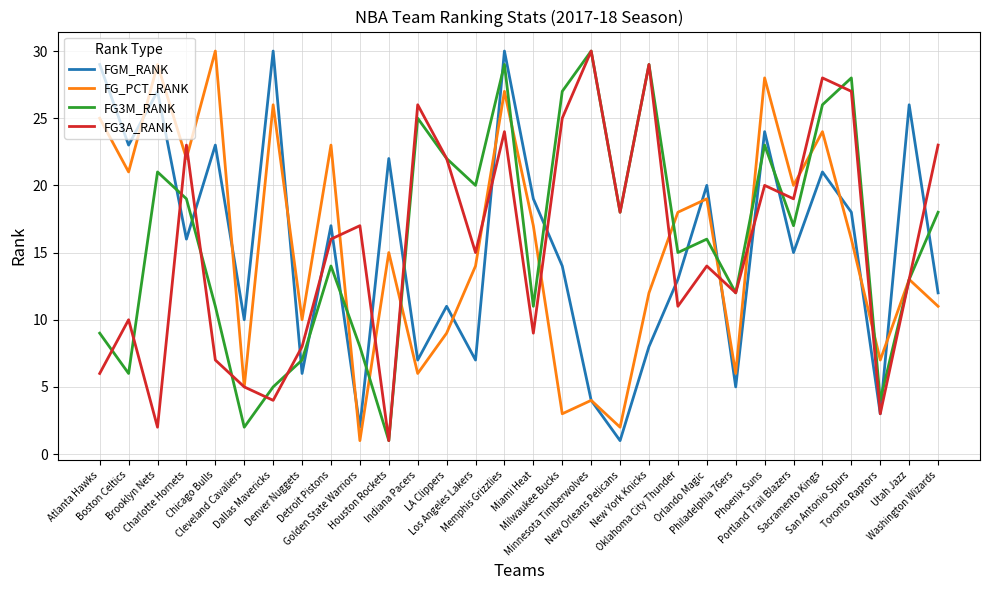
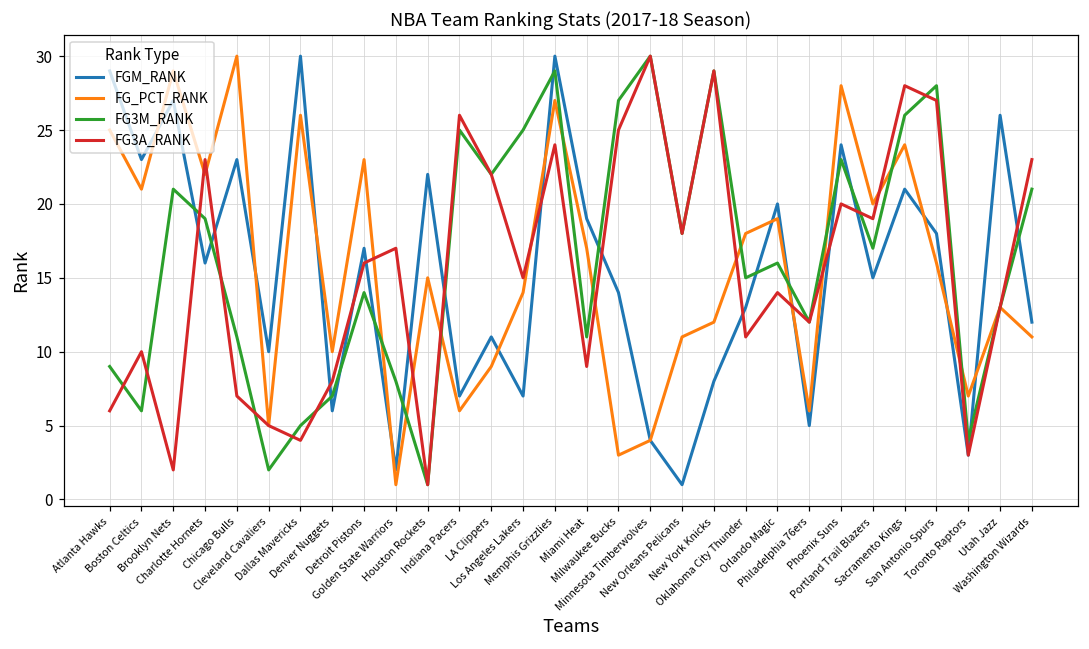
  {
    "FGM_RANK": {
      "Boston Celtics": 23,
      "Charlotte Hornets": 16,
      "Chicago Bulls": 23,
      "Cleveland Cavaliers": 10,
      "Dallas Mavericks": 30,
      "Denver Nuggets": 6,
      "Detroit Pistons": 17,
      "Golden State Warriors": 2,
      "Houston Rockets": 22,
      "Indiana Pacers": 7,
      "LA Clippers": 11,
      "Los Angeles Lakers": 7,
      "Memphis Grizzlies": 30,
      "Miami Heat": 19,
      "Milwaukee Bucks": 14,
      "New Orleans Pelicans": 1,
      "New York Knicks": 8,
      "Oklahoma City Thunder": 13,
      "Orlando Magic": 20,
      "Philadelphia 76ers": 5,
      "Phoenix Suns": 24,
      "Portland Trail Blazers": 15,
      "Sacramento Kings": 21,
      "San Antonio Spurs": 18,
      "Utah Jazz": 26,
      "Washington Wizards": 12
    },
    "FG_PCT_RANK": {
      "Boston Celtics": 21,
      "Charlotte Hornets": 22,
      "Chicago Bulls": 30,
      "Dallas Mavericks": 26,
      "Denver Nuggets": 10,
      "Detroit Pistons": 23,
      "Golden State Warriors": 1,
      "Houston Rockets": 15,
      "Indiana Pacers": 6,
      "LA Clippers": 9,
      "Los Angeles Lakers": 14,
      "Memphis Grizzlies": 27,
      "Miami Heat": 17,
      "Milwaukee Bucks": 3,
-     "New Orleans Pelicans": 2,
+     "New Orleans Pelicans": 11,
      "New York Knicks": 12,
      "Oklahoma City Thunder": 18,
      "Orlando Magic": 19,
      "Philadelphia 76ers": 6,
      "Phoenix Suns": 28,
      "Portland Trail Blazers": 20,
      "Sacramento Kings": 24,
      "San Antonio Spurs": 16,
      "Toronto Raptors": 7,
      "Washington Wizards": 11
    },
    "FG3M_RANK": {
      "Atlanta Hawks": 9,
      "Boston Celtics": 6,
      "Brooklyn Nets": 21,
      "Charlotte Hornets": 19,
      "Chicago Bulls": 11,
      "Cleveland Cavaliers": 2,
      "Dallas Mavericks": 5,
      "Denver Nuggets": 7,
      "Detroit Pistons": 14,
      "Golden State Warriors": 8,
      "Indiana Pacers": 25,
-     "Los Angeles Lakers": 20,
+     "Los Angeles Lakers": 25,
      "Memphis Grizzlies": 29,
      "Miami Heat": 11,
      "Milwaukee Bucks": 27,
      "Oklahoma City Thunder": 15,
      "Orlando Magic": 16,
      "Phoenix Suns": 23,
      "Portland Trail Blazers": 17,
      "Sacramento Kings": 26,
      "San Antonio Spurs": 28,
      "Toronto Raptors": 4,
-     "Washington Wizards": 18
+     "Washington Wizards": 21
    },
    "FG3A_RANK": {
      "Atlanta Hawks": 6,
      "Boston Celtics": 10,
      "Brooklyn Nets": 2,
      "Charlotte Hornets": 23,
      "Chicago Bulls": 7,
      "Dallas Mavericks": 4,
      "Denver Nuggets": 8,
      "Detroit Pistons": 16,
      "Golden State Warriors": 17,
      "Indiana Pacers": 26,
      "Los Angeles Lakers": 15,
      "Memphis Grizzlies": 24,
      "Miami Heat": 9,
      "Milwaukee Bucks": 25,
      "Oklahoma City Thunder": 11,
      "Orlando Magic": 14,
      "Phoenix Suns": 20,
      "Portland Trail Blazers": 19,
      "Sacramento Kings": 28,
      "San Antonio Spurs": 27,
      "Washington Wizards": 23
    }
  }
